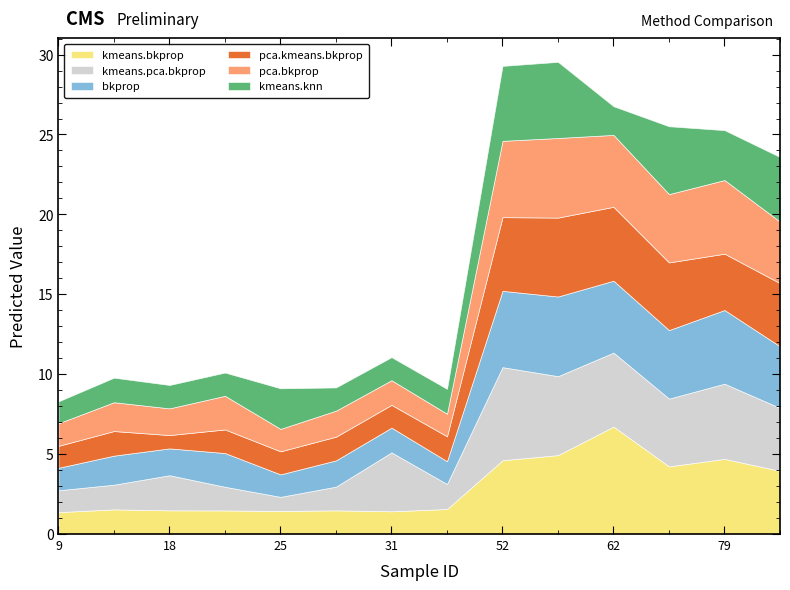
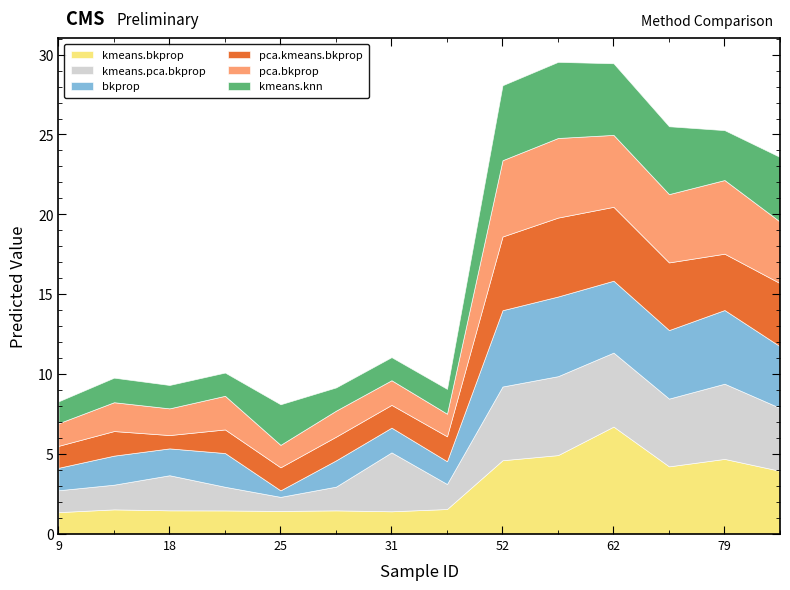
  {
    "kmeans.bkprop": {
      "18": 1.5,
      "25": 1.4,
      "31": 1.4,
      "52": 4.6,
      "62": 6.7,
      "79": 4.7
    },
    "kmeans.pca.bkprop": {
      "18": 2.2,
      "25": 0.9,
      "31": 3.7,
-     "52": 5.8,
+     "52": 4.6,
      "62": 4.6,
      "79": 4.7
    },
    "bkprop": {
      "18": 1.7,
-     "25": 1.4,
+     "25": 0.4,
      "31": 1.5,
      "52": 4.8,
      "62": 4.5,
      "79": 4.6
    },
    "pca.kmeans.bkprop": {
      "18": 0.8,
      "25": 1.4,
      "31": 1.4,
      "52": 4.6,
      "62": 4.6,
      "79": 3.5
    },
    "pca.bkprop": {
      "18": 1.7,
      "25": 1.4,
      "31": 1.5,
      "52": 4.8,
      "62": 4.5,
      "79": 4.6
    },
    "kmeans.knn": {
      "18": 1.5,
      "25": 2.5,
      "31": 1.4,
      "52": 4.7,
-     "62": 1.8,
+     "62": 4.5,
      "79": 3.1
    }
  }
